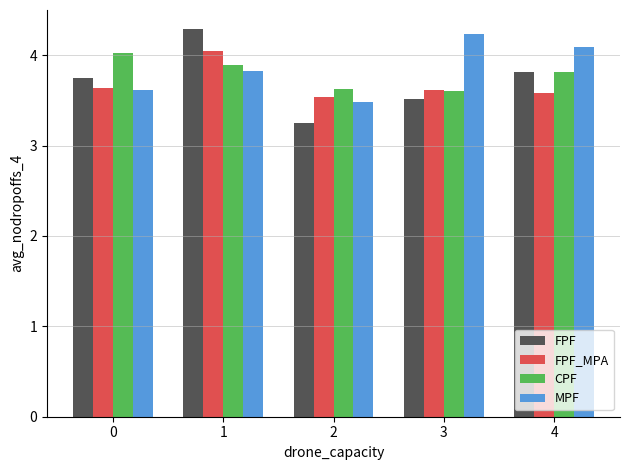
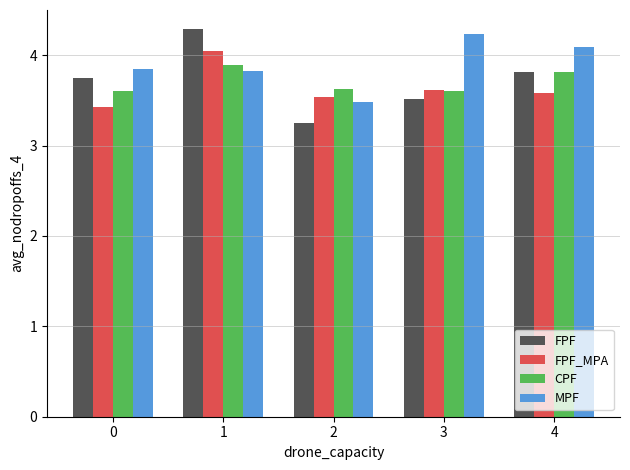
  {
    "FPF": {
      "0": 3.7,
      "1": 4.3,
      "2": 3.3,
      "3": 3.5,
      "4": 3.8
    },
    "FPF_MPA": {
-     "0": 3.6,
+     "0": 3.4,
      "1": 4.0,
      "2": 3.5,
      "3": 3.6,
      "4": 3.6
    },
    "CPF": {
-     "0": 4.0,
+     "0": 3.6,
      "1": 3.9,
      "2": 3.6,
      "3": 3.6,
      "4": 3.8
    },
    "MPF": {
-     "0": 3.6,
+     "0": 3.8,
      "1": 3.8,
      "2": 3.5,
      "3": 4.2,
      "4": 4.1
    }
  }
